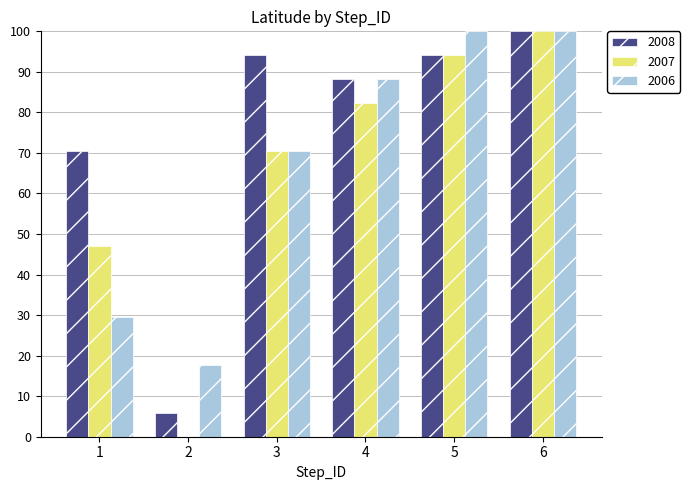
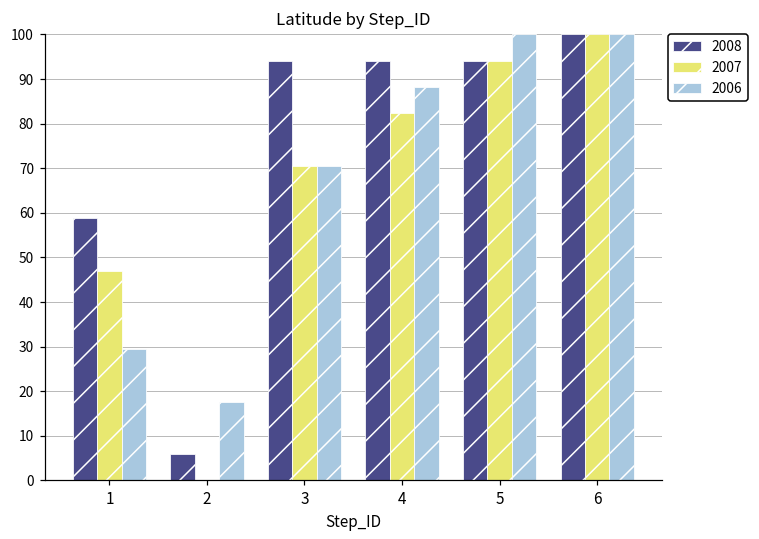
  {
    "2008": {
-     "1": 71,
+     "1": 59,
      "2": 6,
      "3": 94,
-     "4": 88,
+     "4": 94,
      "5": 94,
      "6": 100
    },
    "2007": {
      "1": 47,
      "2": 0,
      "3": 71,
      "4": 82,
      "5": 94,
      "6": 100
    },
    "2006": {
      "1": 29,
      "2": 18,
      "3": 71,
      "4": 88,
      "5": 100,
      "6": 100
    }
  }
